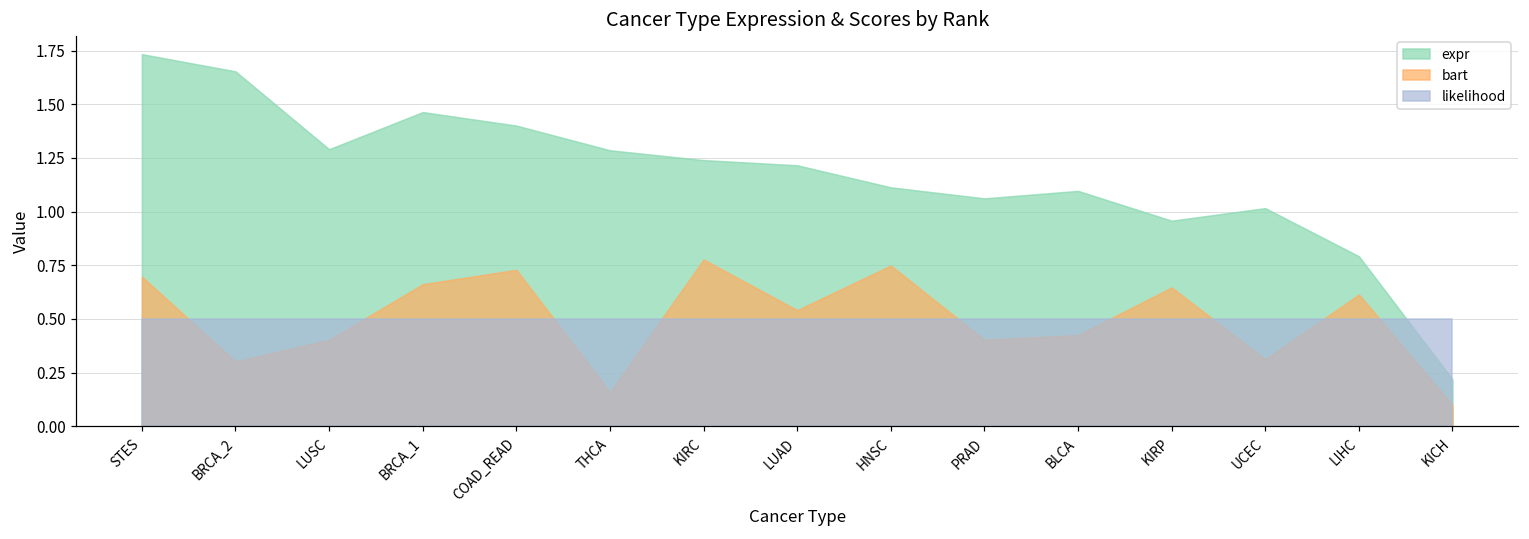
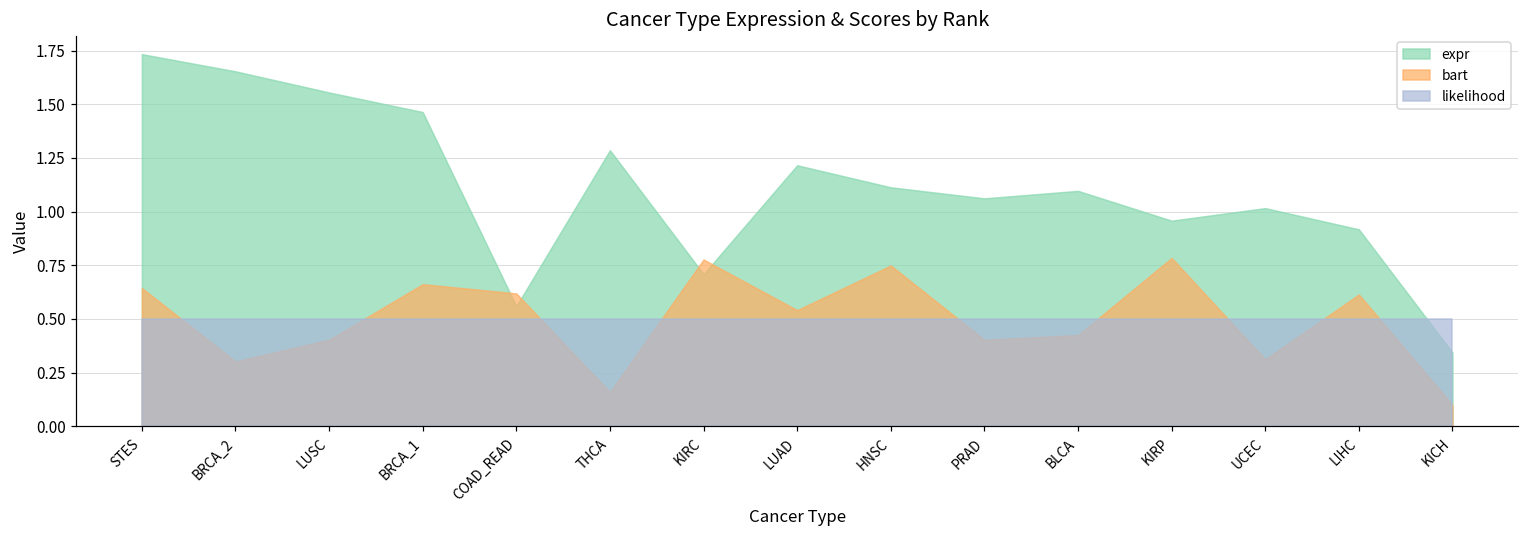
  {
    "expr": {
      "STES": 1.73,
      "BRCA_2": 1.65,
-     "LUSC": 1.29,
+     "LUSC": 1.55,
      "BRCA_1": 1.46,
-     "COAD_READ": 1.40,
+     "COAD_READ": 0.56,
      "THCA": 1.29,
-     "KIRC": 1.24,
+     "KIRC": 0.71,
      "LUAD": 1.22,
      "HNSC": 1.11,
      "PRAD": 1.06,
      "BLCA": 1.10,
      "KIRP": 0.96,
      "UCEC": 1.02,
-     "LIHC": 0.79,
-     "KICH": 0.22
+     "LIHC": 0.92,
+     "KICH": 0.34
    },
    "bart": {
-     "STES": 0.70,
+     "STES": 0.64,
      "BRCA_2": 0.30,
      "LUSC": 0.40,
      "BRCA_1": 0.66,
-     "COAD_READ": 0.73,
+     "COAD_READ": 0.62,
      "THCA": 0.16,
      "KIRC": 0.78,
      "LUAD": 0.54,
      "HNSC": 0.75,
      "PRAD": 0.40,
      "BLCA": 0.43,
-     "KIRP": 0.65,
+     "KIRP": 0.78,
      "UCEC": 0.31,
      "LIHC": 0.61,
      "KICH": 0.10
    },
    "likelihood": {
      "STES": 0.50,
      "BRCA_2": 0.50,
      "LUSC": 0.50,
      "BRCA_1": 0.50,
      "COAD_READ": 0.50,
      "THCA": 0.50,
      "KIRC": 0.50,
      "LUAD": 0.50,
      "HNSC": 0.50,
      "PRAD": 0.50,
      "BLCA": 0.50,
      "KIRP": 0.50,
      "UCEC": 0.50,
      "LIHC": 0.50,
      "KICH": 0.50
    }
  }
